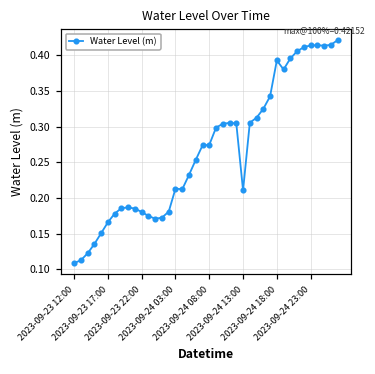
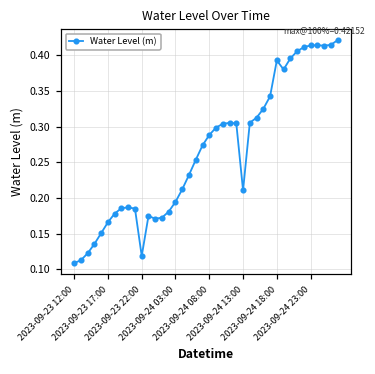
  {
    "2023-09-23 12:00": 0.11,
    "2023-09-23 17:00": 0.17,
-   "2023-09-23 22:00": 0.18,
-   "2023-09-24 03:00": 0.21,
-   "2023-09-24 08:00": 0.27,
+   "2023-09-23 22:00": 0.12,
+   "2023-09-24 03:00": 0.19,
+   "2023-09-24 08:00": 0.29,
    "2023-09-24 13:00": 0.21,
    "2023-09-24 18:00": 0.39,
    "2023-09-24 23:00": 0.41
  }
